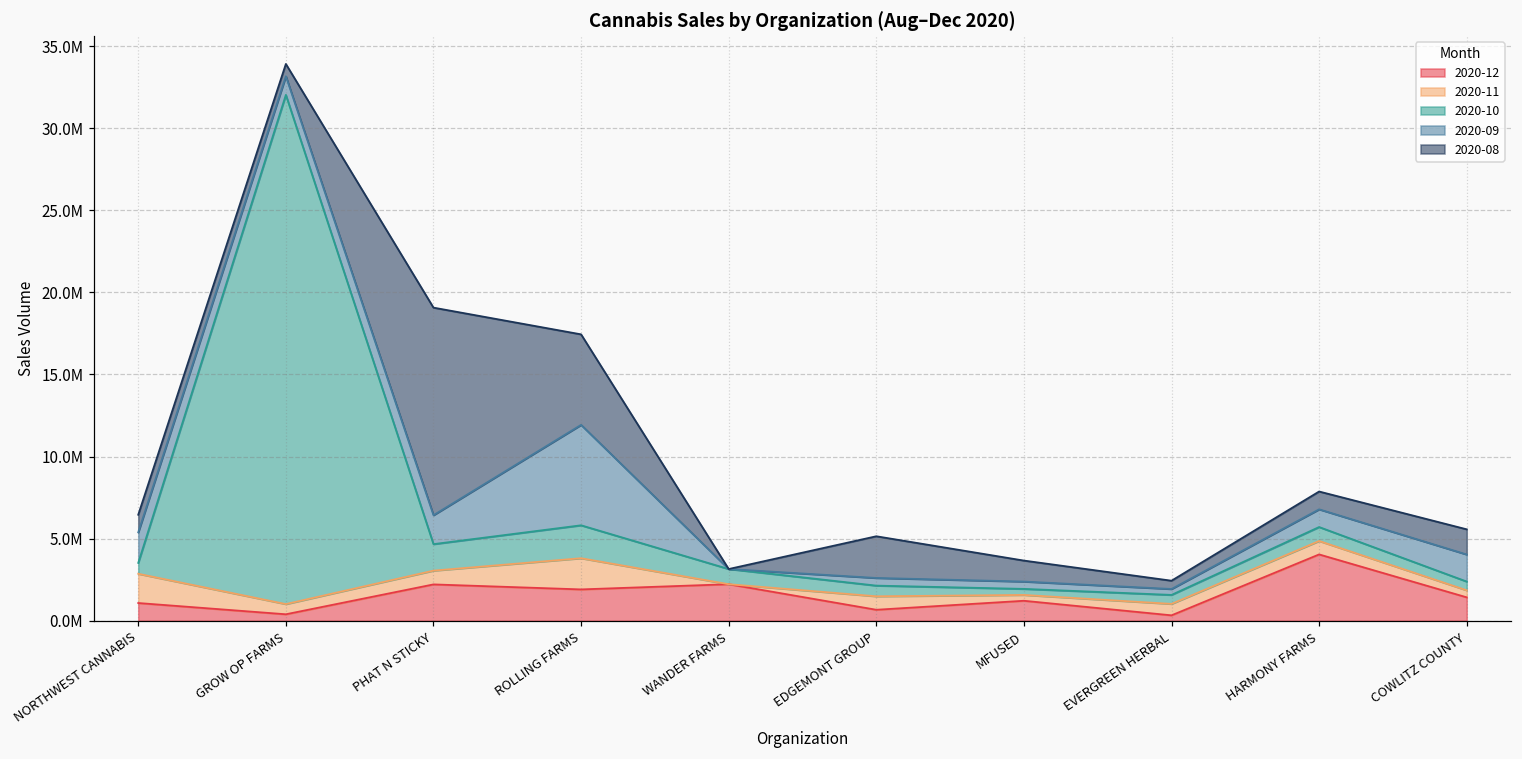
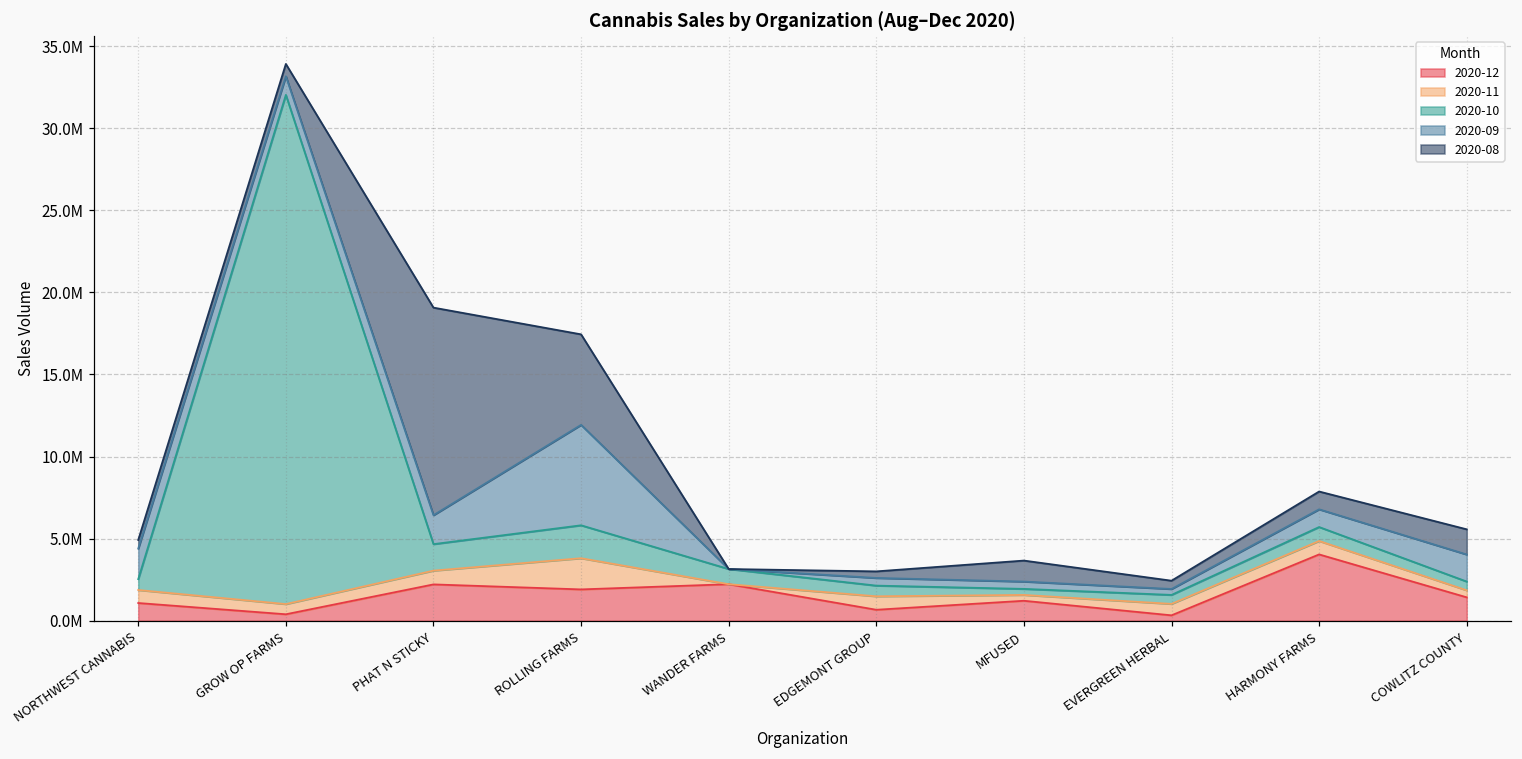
  {
    "2020-12": {
      "NORTHWEST CANNABIS": 1100000,
      "GROW OP FARMS": 400000,
      "PHAT N STICKY": 2200000,
      "ROLLING FARMS": 1900000,
      "EDGEMONT GROUP": 700000,
      "MFUSED": 1200000,
      "EVERGREEN HERBAL": 300000,
      "HARMONY FARMS": 4000000,
      "COWLITZ COUNTY": 1400000
    },
    "2020-11": {
-     "NORTHWEST CANNABIS": 1800000,
+     "NORTHWEST CANNABIS": 800000,
      "GROW OP FARMS": 600000,
      "PHAT N STICKY": 800000,
      "ROLLING FARMS": 1900000,
      "EDGEMONT GROUP": 800000,
      "MFUSED": 400000,
      "EVERGREEN HERBAL": 700000,
      "HARMONY FARMS": 800000,
      "COWLITZ COUNTY": 400000
    },
    "2020-08": {
-     "NORTHWEST CANNABIS": 1100000,
+     "NORTHWEST CANNABIS": 500000,
      "GROW OP FARMS": 700000,
      "PHAT N STICKY": 12600000,
      "ROLLING FARMS": 5500000,
-     "EDGEMONT GROUP": 2500000,
+     "EDGEMONT GROUP": 400000,
      "MFUSED": 1300000,
      "EVERGREEN HERBAL": 500000,
      "HARMONY FARMS": 1100000,
      "COWLITZ COUNTY": 1500000
    }
  }
